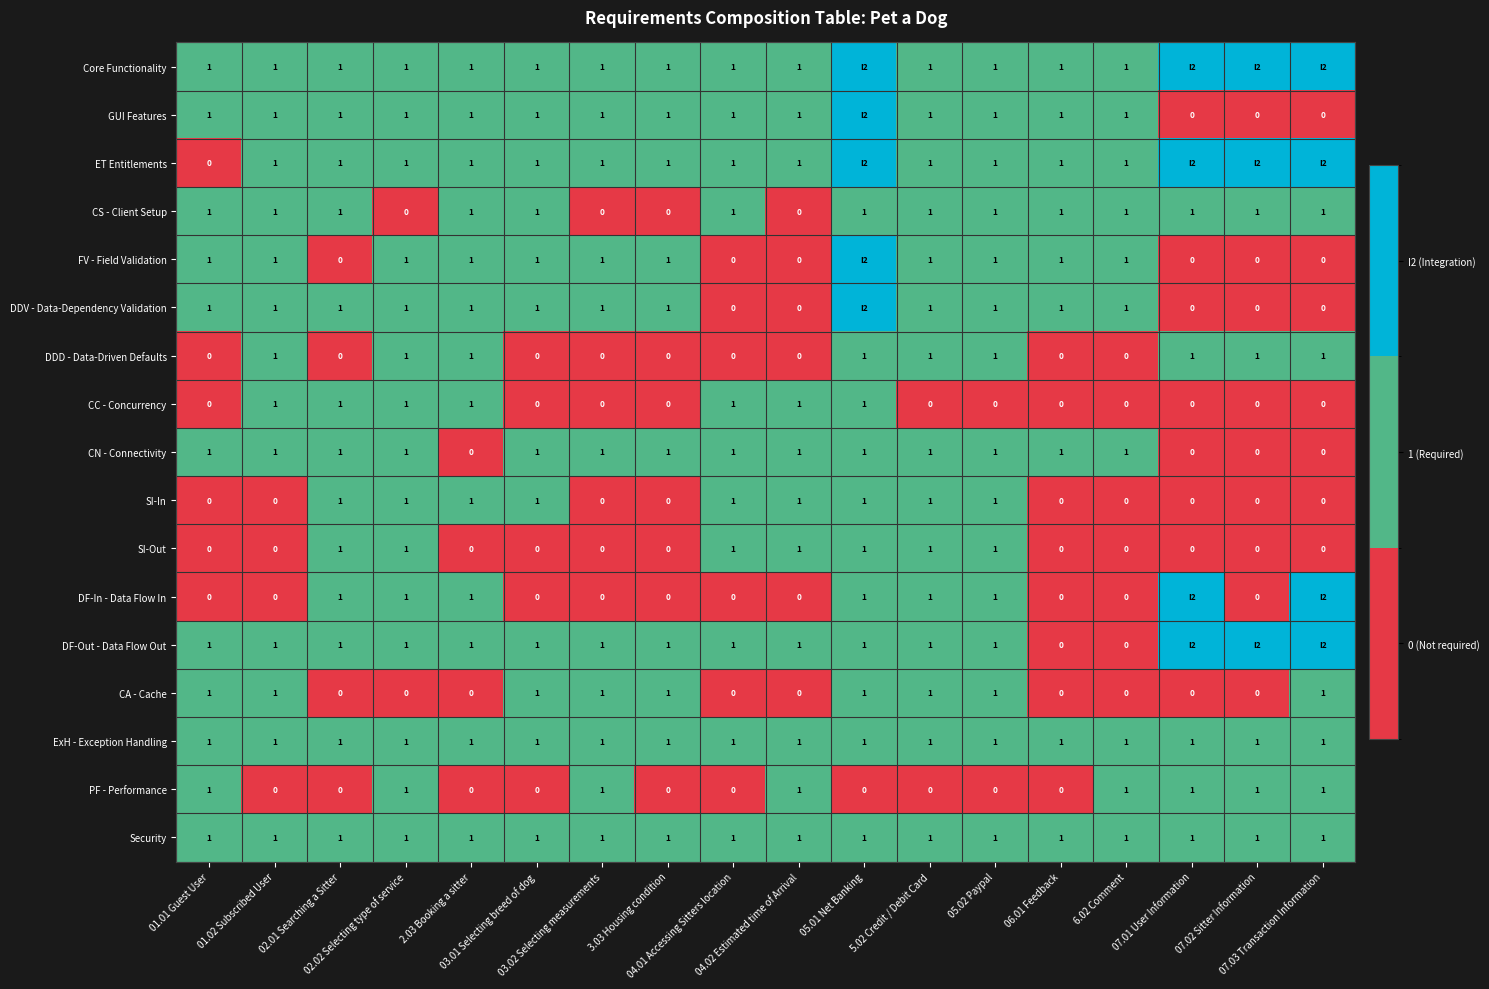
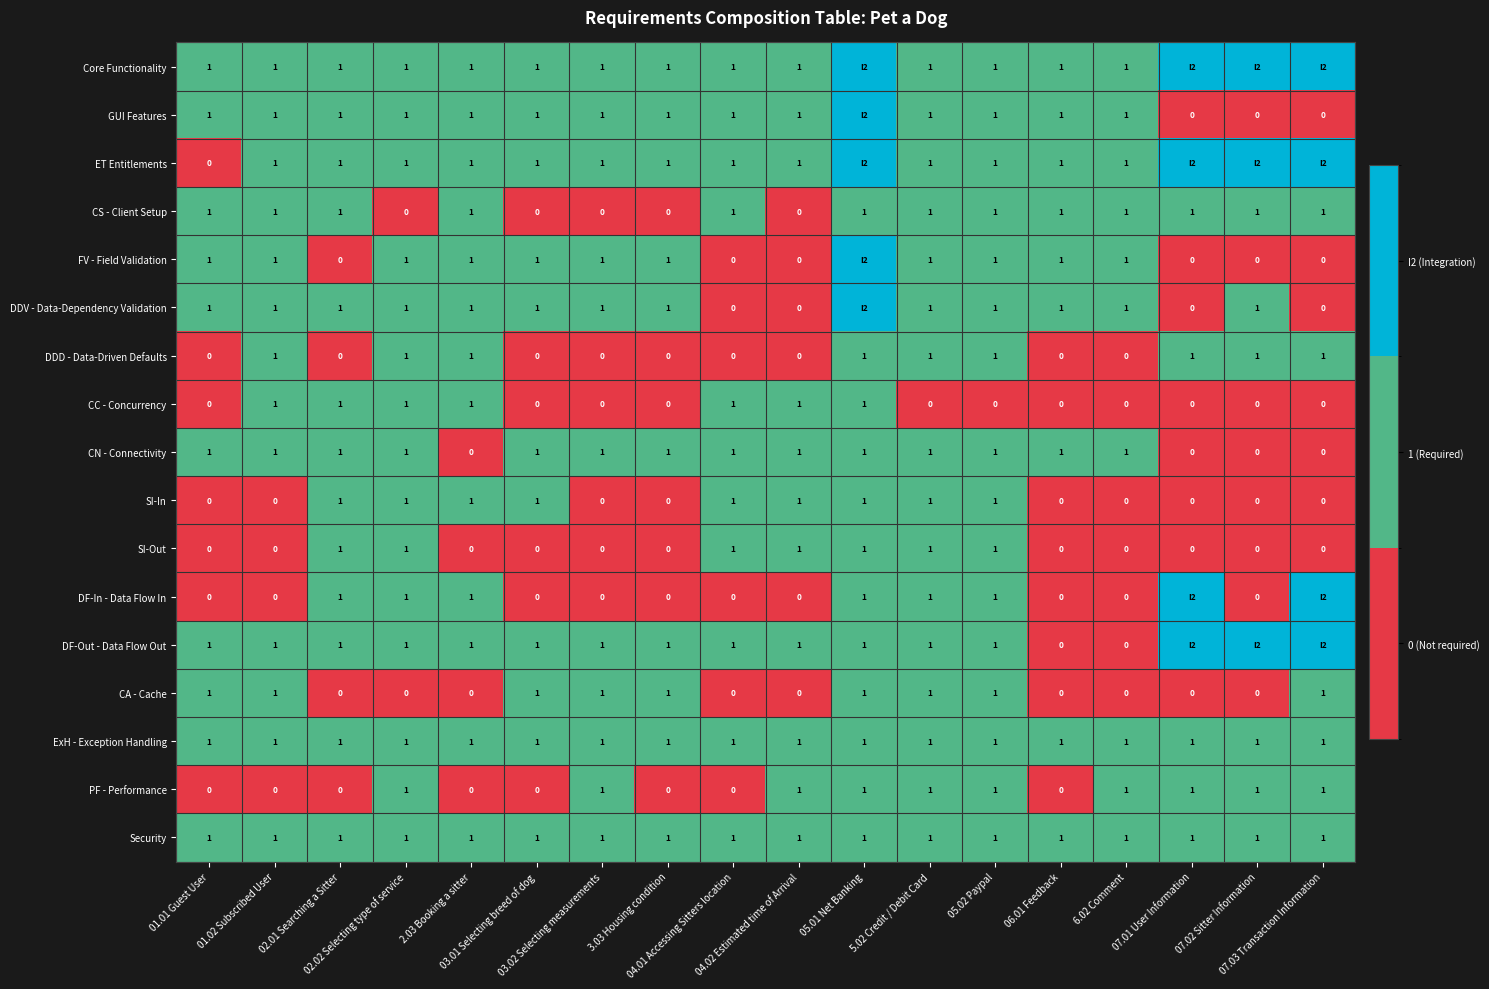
  {
    "CS - Client Setup": {
      "01.01 Guest User": 1,
      "01.02 Subscribed User": 1,
      "02.01 Searching a Sitter": 1,
      "02.02 Selecting type of service": 0,
      "2.03 Booking a sitter": 1,
-     "03.01 Selecting breed of dog": 1,
+     "03.01 Selecting breed of dog": 0,
      "03.02 Selecting measurements": 0,
      "3.03 Housing condition": 0,
      "04.01 Accessing Sitters location": 1,
      "04.02 Estimated time of Arrival": 0,
      "05.01 Net Banking": 1,
      "5.02 Credit / Debit Card": 1,
      "05.02 Paypal": 1,
      "06.01 Feedback": 1,
      "6.02 Comment": 1,
      "07.01 User Information": 1,
      "07.02 Sitter Information": 1,
      "07.03 Transaction Information": 1
    },
    "DDV - Data-Dependency Validation": {
      "01.01 Guest User": 1,
      "01.02 Subscribed User": 1,
      "02.01 Searching a Sitter": 1,
      "02.02 Selecting type of service": 1,
      "2.03 Booking a sitter": 1,
      "03.01 Selecting breed of dog": 1,
      "03.02 Selecting measurements": 1,
      "3.03 Housing condition": 1,
      "04.01 Accessing Sitters location": 0,
      "04.02 Estimated time of Arrival": 0,
      "5.02 Credit / Debit Card": 1,
      "05.02 Paypal": 1,
      "06.01 Feedback": 1,
      "6.02 Comment": 1,
      "07.01 User Information": 0,
-     "07.02 Sitter Information": 0,
+     "07.02 Sitter Information": 1,
      "07.03 Transaction Information": 0
    },
    "PF - Performance": {
-     "01.01 Guest User": 1,
+     "01.01 Guest User": 0,
      "01.02 Subscribed User": 0,
      "02.01 Searching a Sitter": 0,
      "02.02 Selecting type of service": 1,
      "2.03 Booking a sitter": 0,
      "03.01 Selecting breed of dog": 0,
      "03.02 Selecting measurements": 1,
      "3.03 Housing condition": 0,
      "04.01 Accessing Sitters location": 0,
      "04.02 Estimated time of Arrival": 1,
-     "05.01 Net Banking": 0,
-     "5.02 Credit / Debit Card": 0,
-     "05.02 Paypal": 0,
+     "05.01 Net Banking": 1,
+     "5.02 Credit / Debit Card": 1,
+     "05.02 Paypal": 1,
      "06.01 Feedback": 0,
      "6.02 Comment": 1,
      "07.01 User Information": 1,
      "07.02 Sitter Information": 1,
      "07.03 Transaction Information": 1
    }
  }
